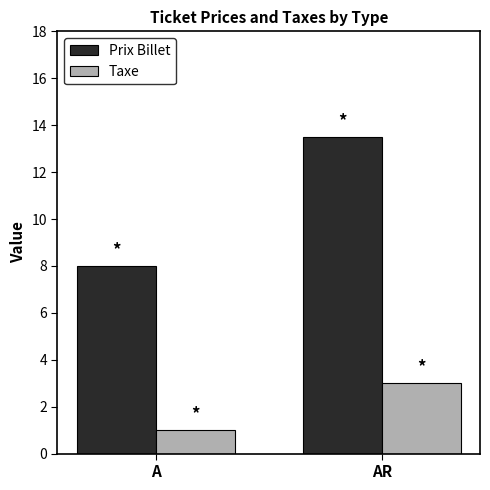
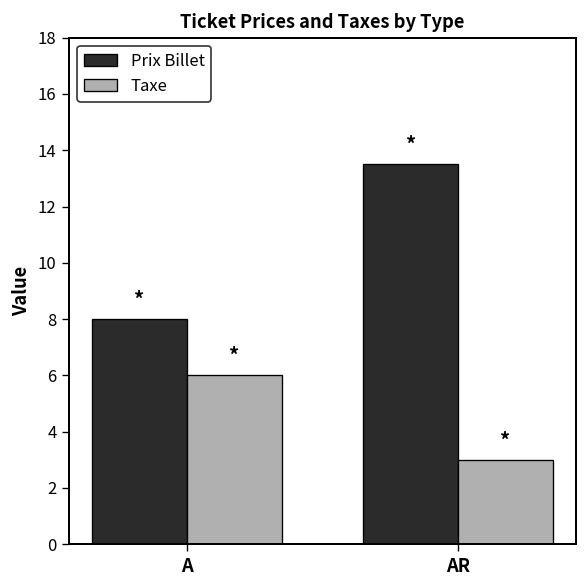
  {
    "Prix Billet": {
      "A": 8,
      "AR": 13.5
    },
    "Taxe": {
-     "A": 1,
+     "A": 6,
      "AR": 3
    }
  }
